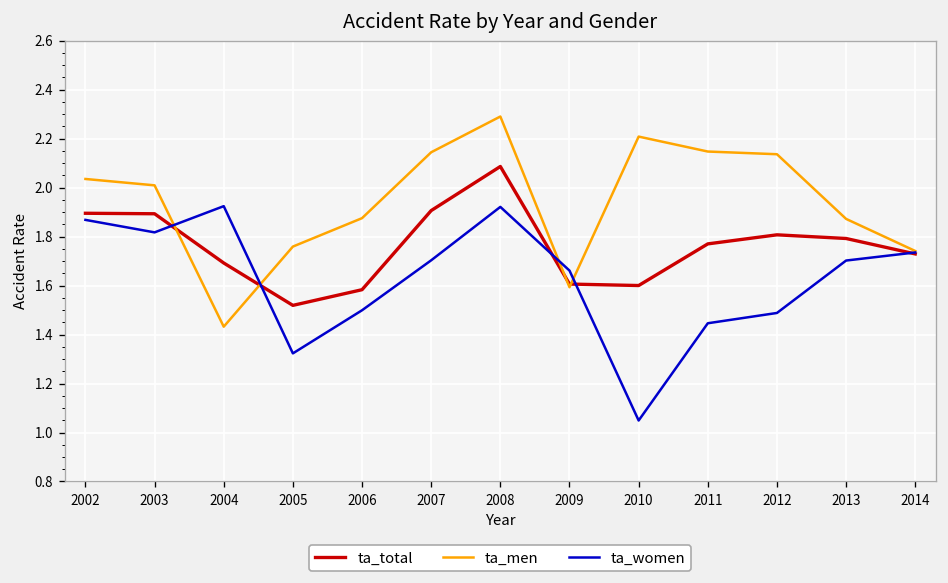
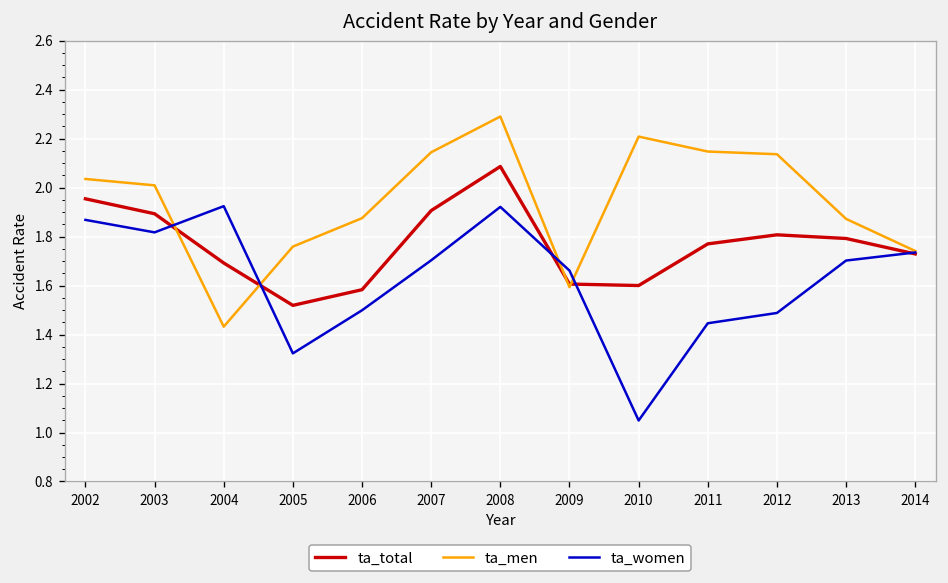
  {
    "ta_total": {
-     "2002": 1.90,
+     "2002": 1.95,
      "2003": 1.89,
      "2004": 1.69,
      "2005": 1.52,
      "2006": 1.58,
      "2007": 1.91,
      "2008": 2.09,
      "2009": 1.61,
      "2010": 1.60,
      "2011": 1.77,
      "2012": 1.81,
      "2013": 1.79
    },
    "ta_men": {
      "2002": 2.04,
      "2003": 2.01,
      "2004": 1.43,
      "2005": 1.76,
      "2006": 1.88,
      "2007": 2.14,
      "2008": 2.29,
      "2009": 1.59,
      "2010": 2.21,
      "2011": 2.15,
      "2012": 2.14,
      "2013": 1.87
    },
    "ta_women": {
      "2002": 1.87,
      "2003": 1.82,
      "2004": 1.92,
      "2005": 1.32,
      "2006": 1.50,
      "2007": 1.70,
      "2008": 1.92,
      "2009": 1.66,
      "2010": 1.05,
      "2011": 1.45,
      "2012": 1.49,
      "2013": 1.70
    }
  }
